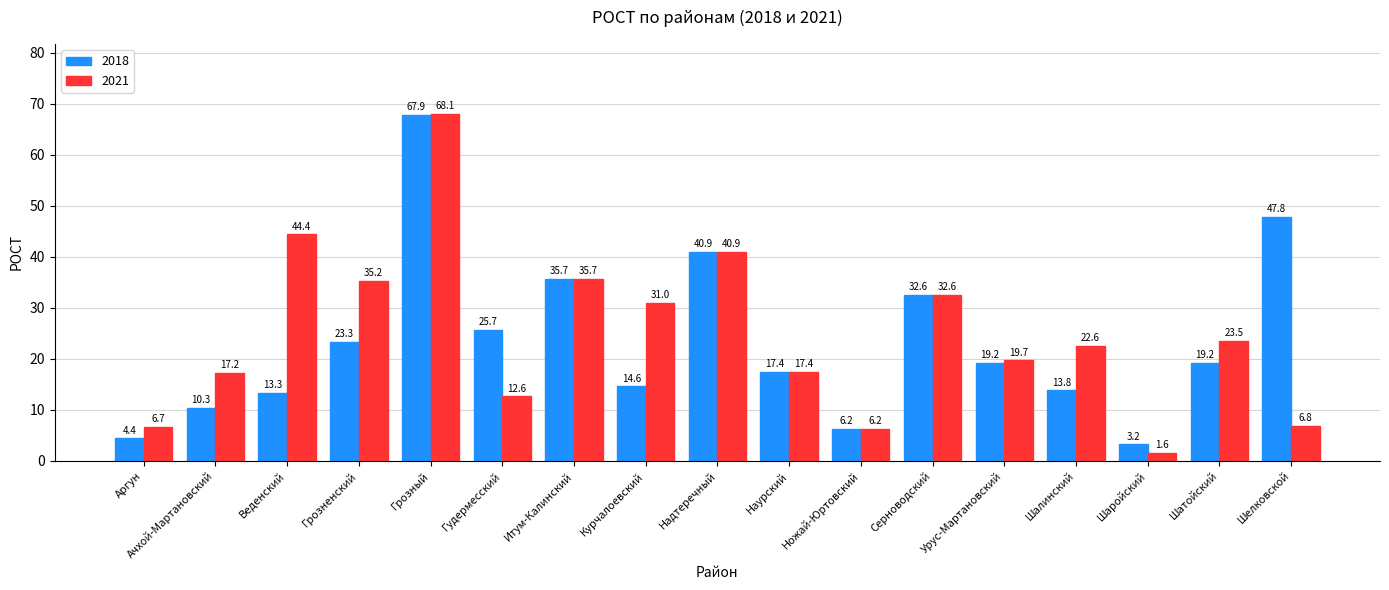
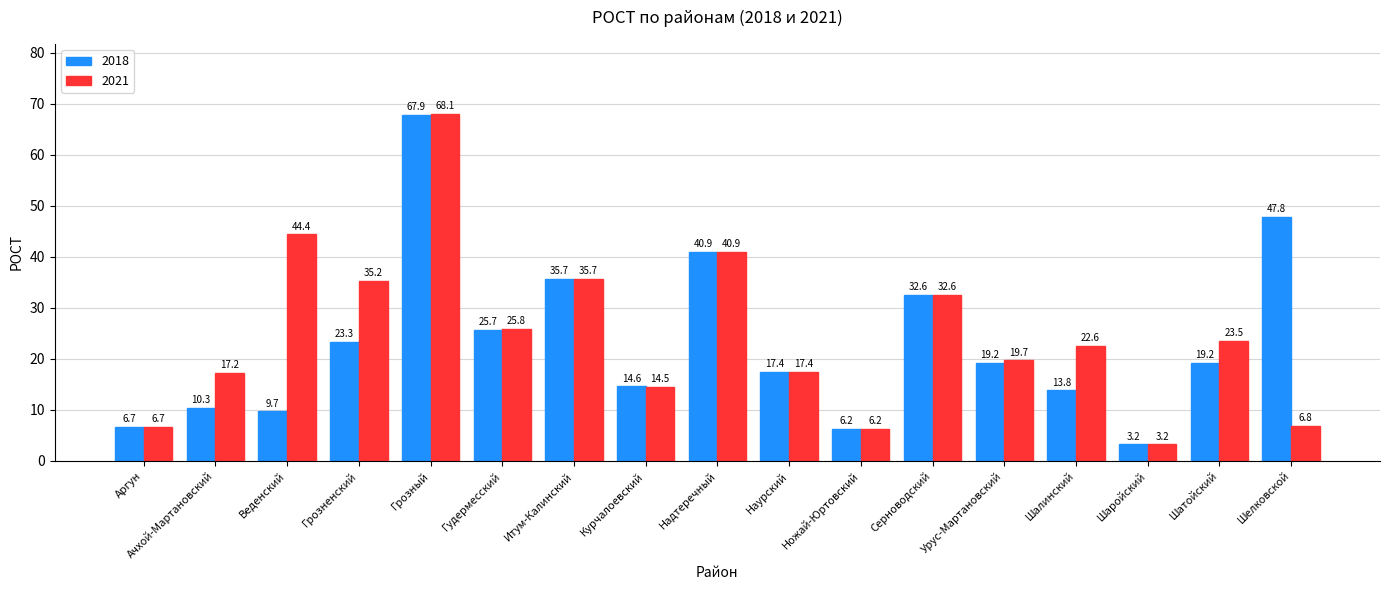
  {
    "2018": {
-     "Аргун": 4.4,
+     "Аргун": 6.7,
      "Ачхой-Мартановский": 10.3,
-     "Веденский": 13.3,
+     "Веденский": 9.7,
      "Грозненский": 23.3,
      "Грозный": 67.9,
      "Гудермесский": 25.7,
      "Итум-Калинский": 35.7,
      "Курчалоевский": 14.6,
      "Надтеречный": 40.9,
      "Наурский": 17.4,
      "Ножай-Юртовский": 6.2,
      "Серноводский": 32.6,
      "Урус-Мартановский": 19.2,
      "Шалинский": 13.8,
      "Шаройский": 3.2,
      "Шатойский": 19.2,
      "Шелковской": 47.8
    },
    "2021": {
      "Аргун": 6.7,
      "Ачхой-Мартановский": 17.2,
      "Веденский": 44.4,
      "Грозненский": 35.2,
      "Грозный": 68.1,
-     "Гудермесский": 12.6,
+     "Гудермесский": 25.8,
      "Итум-Калинский": 35.7,
-     "Курчалоевский": 31.0,
+     "Курчалоевский": 14.5,
      "Надтеречный": 40.9,
      "Наурский": 17.4,
      "Ножай-Юртовский": 6.2,
      "Серноводский": 32.6,
      "Урус-Мартановский": 19.7,
      "Шалинский": 22.6,
-     "Шаройский": 1.6,
+     "Шаройский": 3.2,
      "Шатойский": 23.5,
      "Шелковской": 6.8
    }
  }
